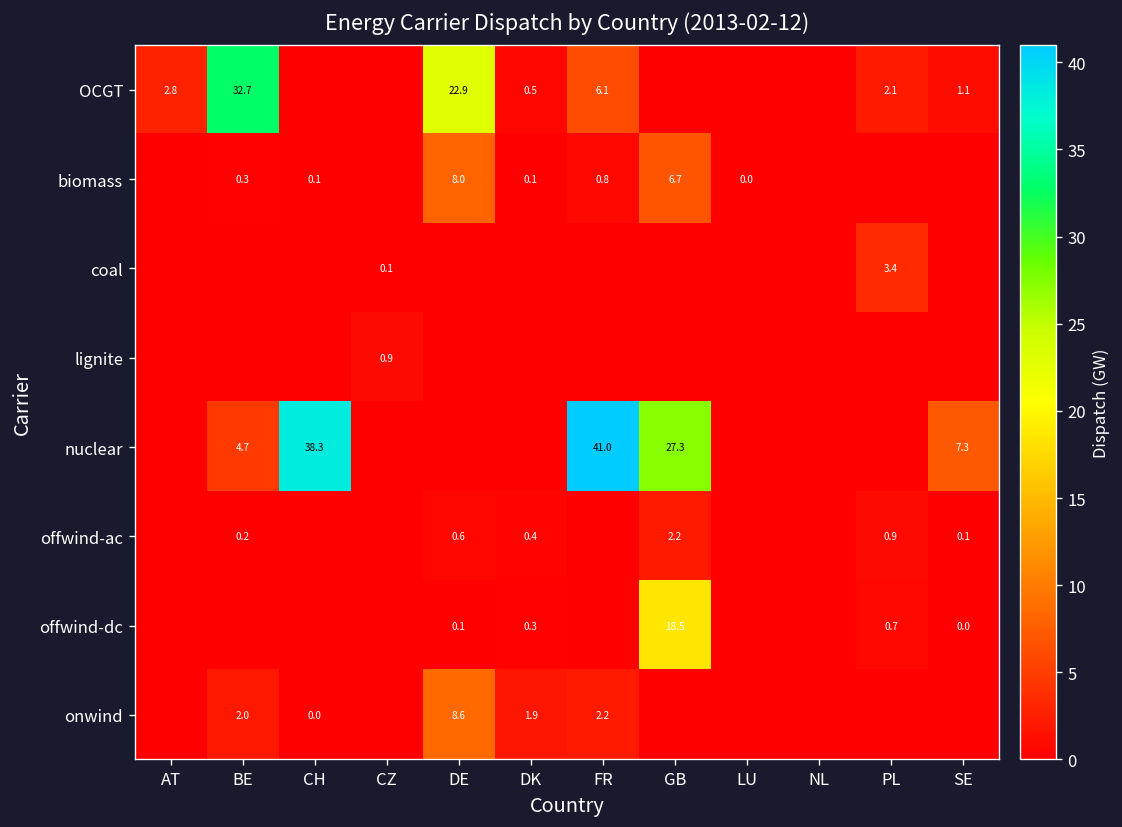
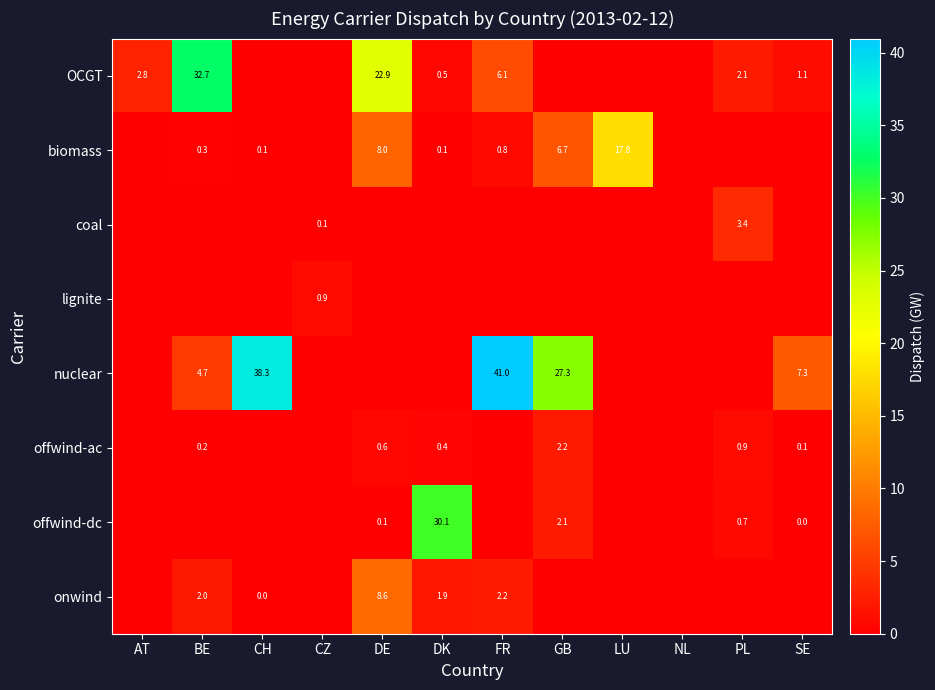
  {
    "OCGT": {
      "AT": 2.8,
      "BE": 32.7,
      "DE": 22.9,
      "DK": 0.5,
      "FR": 6.1,
      "PL": 2.1,
      "SE": 1.1
    },
    "biomass": {
      "BE": 0.3,
      "CH": 0.1,
      "DE": 8.0,
      "DK": 0.1,
      "FR": 0.8,
      "GB": 6.7,
-     "LU": 0.0
+     "LU": 17.8
    },
    "coal": {
      "CZ": 0.1,
      "PL": 3.4
    },
    "lignite": {
      "CZ": 0.9
    },
    "nuclear": {
      "BE": 4.7,
      "CH": 38.3,
      "FR": 41.0,
      "GB": 27.3,
      "SE": 7.3
    },
    "offwind-ac": {
      "BE": 0.2,
      "DE": 0.6,
      "DK": 0.4,
      "GB": 2.2,
      "PL": 0.9,
      "SE": 0.1
    },
    "offwind-dc": {
      "DE": 0.1,
-     "DK": 0.3,
-     "GB": 18.5,
+     "DK": 30.1,
+     "GB": 2.1,
      "PL": 0.7,
      "SE": 0.0
    },
    "onwind": {
      "BE": 2.0,
      "CH": 0.0,
      "DE": 8.6,
      "DK": 1.9,
      "FR": 2.2
    }
  }
